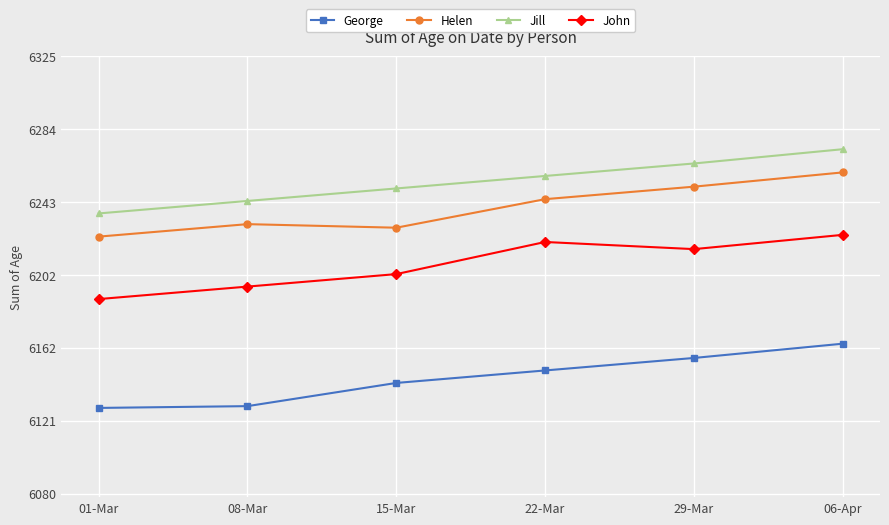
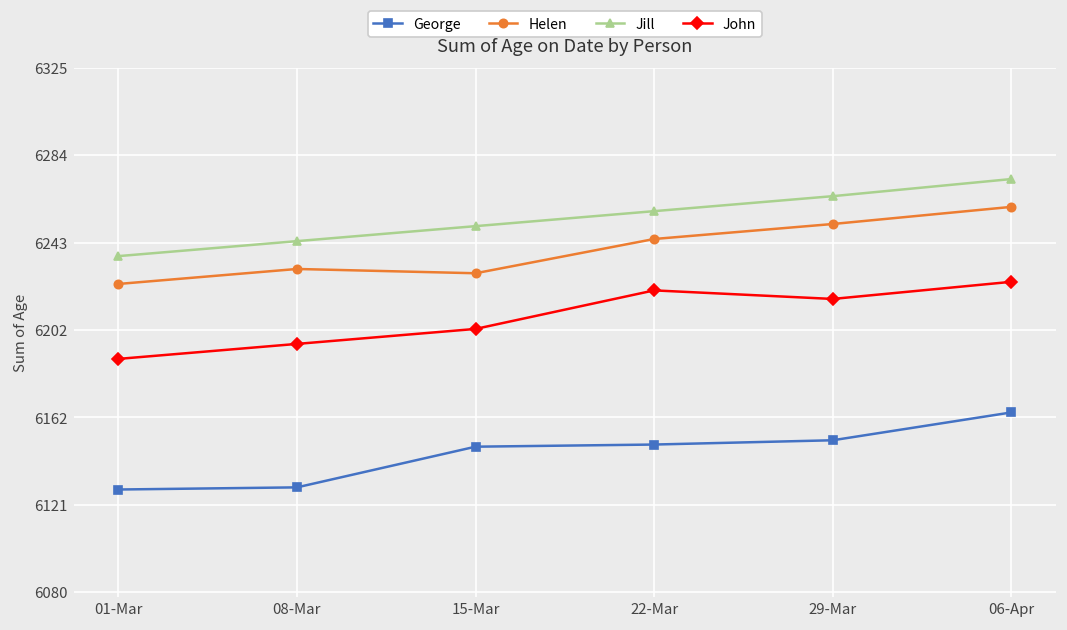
  {
    "George": {
      "01-Mar": 6128,
      "08-Mar": 6129,
-     "15-Mar": 6142,
+     "15-Mar": 6148,
      "22-Mar": 6149,
-     "29-Mar": 6156,
+     "29-Mar": 6151,
      "06-Apr": 6164
    },
    "Helen": {
      "01-Mar": 6224,
      "08-Mar": 6231,
      "15-Mar": 6229,
      "22-Mar": 6245,
      "29-Mar": 6252,
      "06-Apr": 6260
    },
    "Jill": {
      "01-Mar": 6237,
      "08-Mar": 6244,
      "15-Mar": 6251,
      "22-Mar": 6258,
      "29-Mar": 6265,
      "06-Apr": 6273
    },
    "John": {
      "01-Mar": 6189,
      "08-Mar": 6196,
      "15-Mar": 6203,
      "22-Mar": 6221,
      "29-Mar": 6217,
      "06-Apr": 6225
    }
  }
